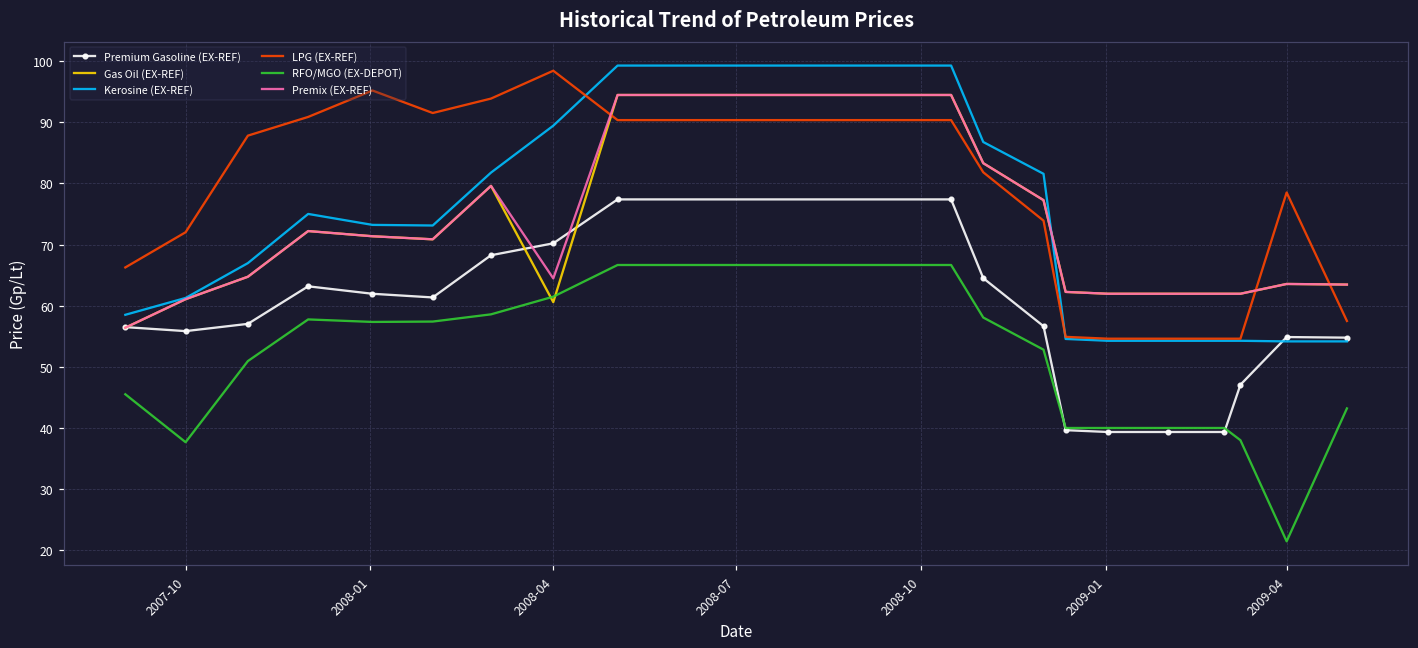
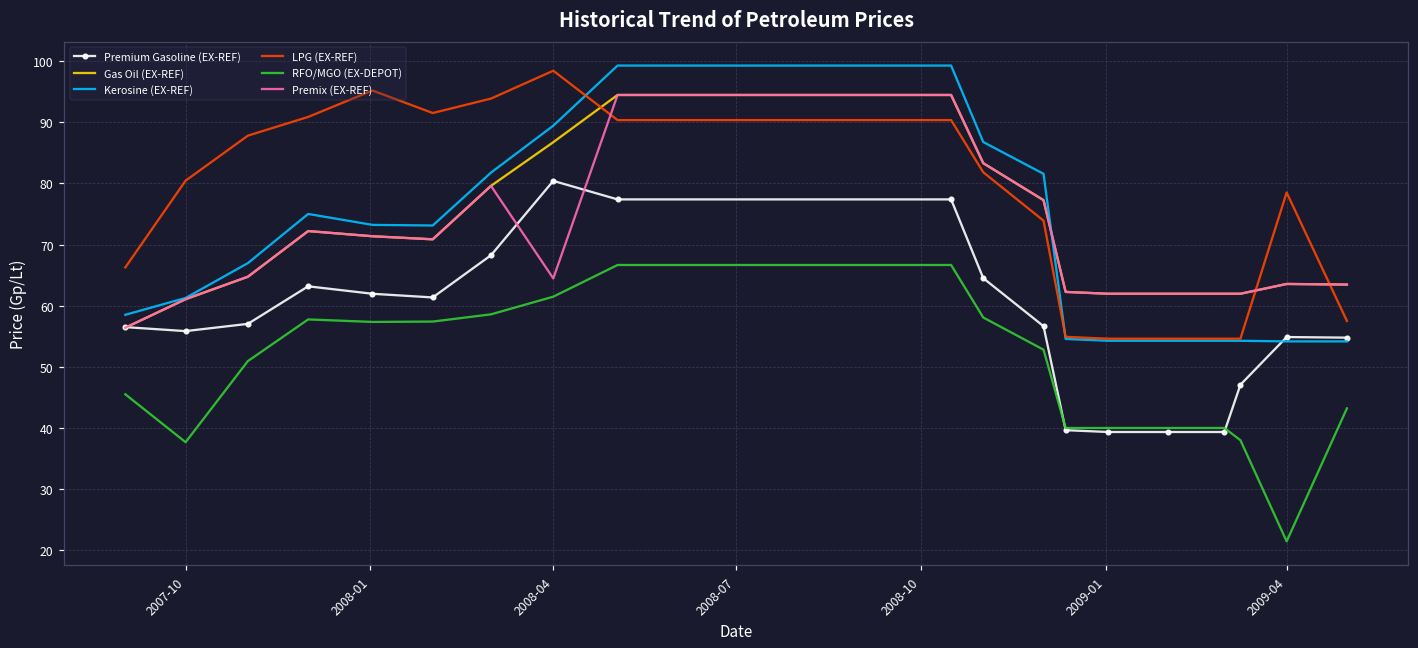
  {
    "Premium Gasoline (EX-REF)": {
      "2007-10": 56,
-     "2008-04": 70,
+     "2008-04": 80,
      "2009-04": 55
    },
    "Gas Oil (EX-REF)": {
-     "2008-04": 61
+     "2008-04": 87
    },
    "Kerosine (EX-REF)": {
      "2008-04": 89,
      "2009-04": 54
    },
    "LPG (EX-REF)": {
-     "2007-10": 72,
+     "2007-10": 80,
      "2008-04": 98,
      "2009-04": 79
    },
    "RFO/MGO (EX-DEPOT)": {
      "2007-10": 38,
      "2008-04": 61,
      "2009-04": 21
    },
    "Premix (EX-REF)": {
      "2008-04": 64
    }
  }
